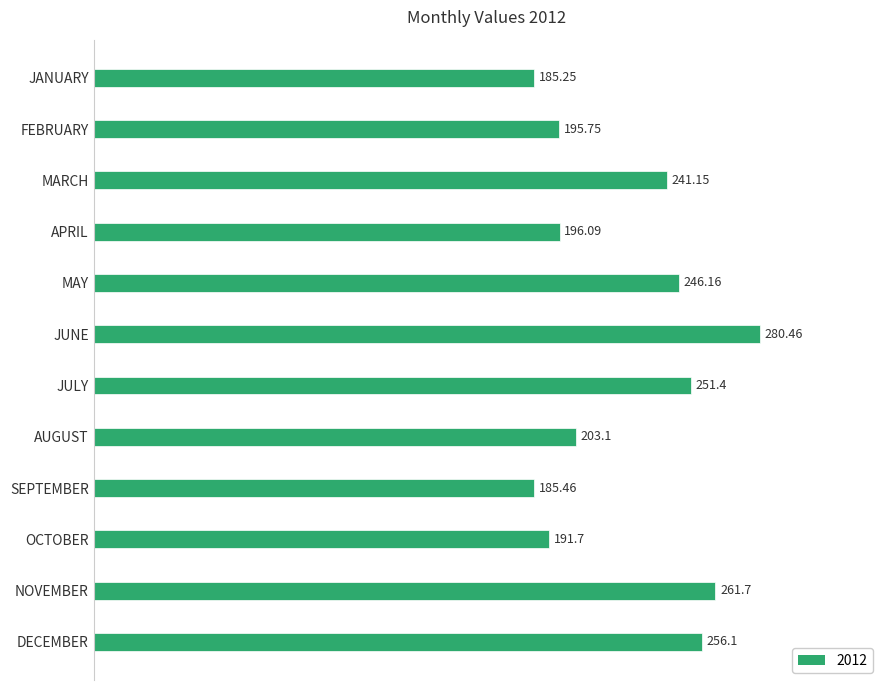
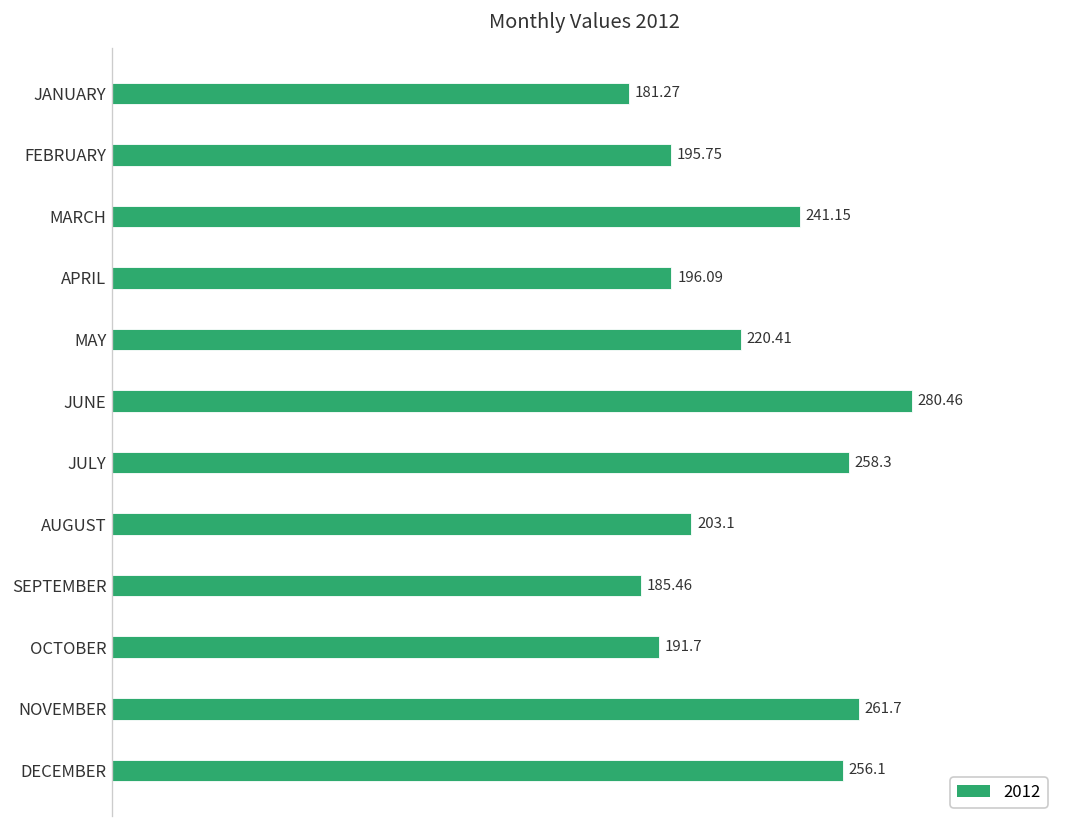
  {
-   "JANUARY": 185.25,
+   "JANUARY": 181.27,
    "FEBRUARY": 195.75,
    "MARCH": 241.15,
    "APRIL": 196.09,
-   "MAY": 246.16,
+   "MAY": 220.41,
    "JUNE": 280.46,
-   "JULY": 251.4,
+   "JULY": 258.3,
    "AUGUST": 203.1,
    "SEPTEMBER": 185.46,
    "OCTOBER": 191.7,
    "NOVEMBER": 261.7,
    "DECEMBER": 256.1
  }
